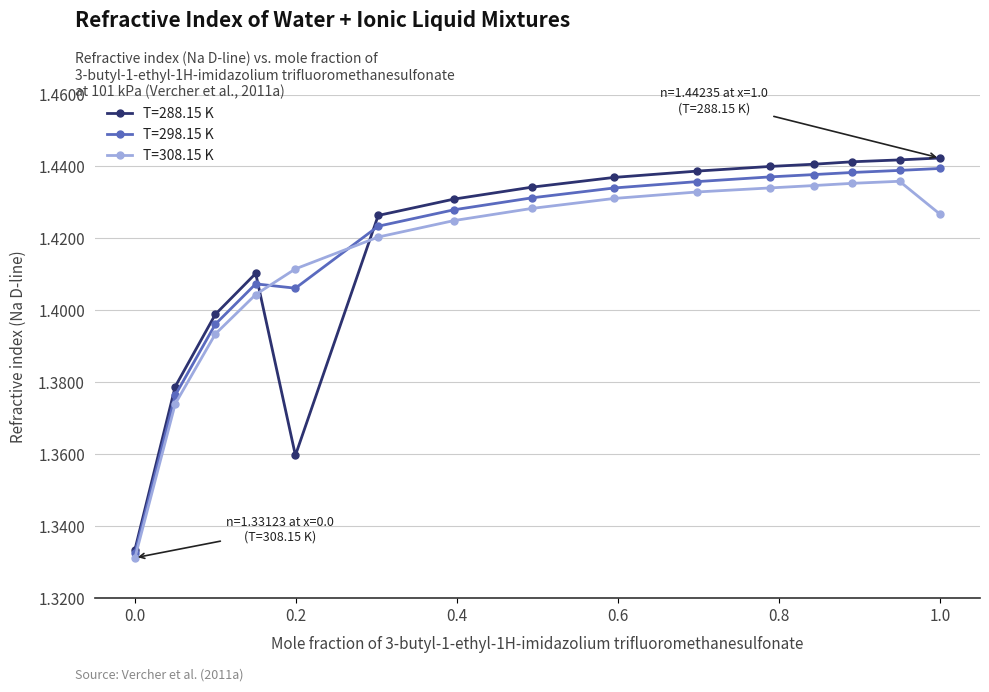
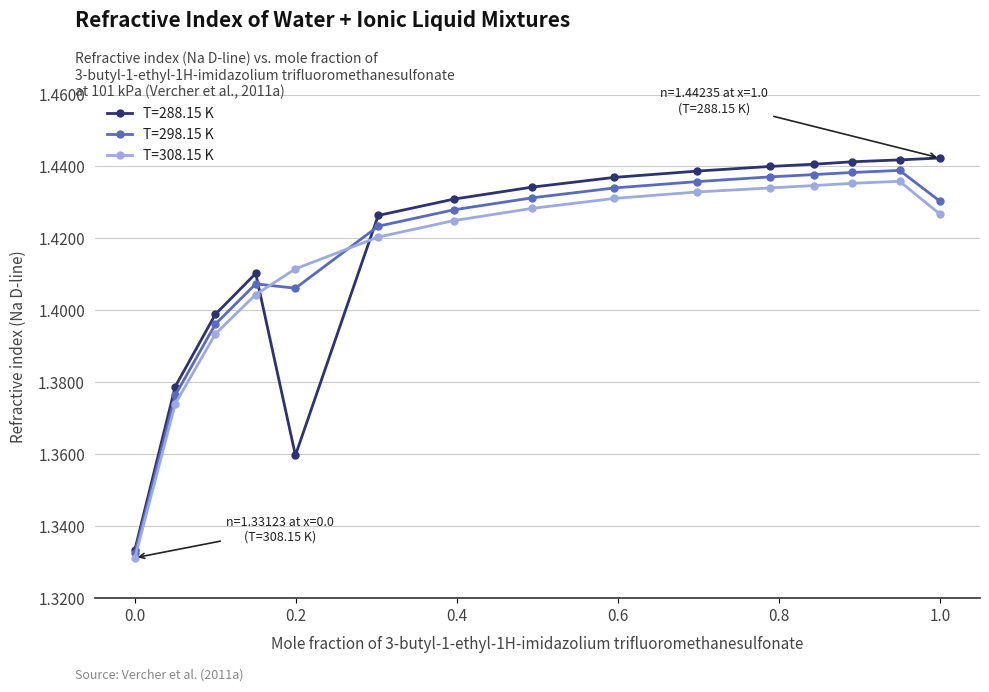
  {
    "T=288.15 K": {
      "0.2": 1.360,
      "1.0": 1.442
    },
    "T=298.15 K": {
      "0.2": 1.406,
-     "1.0": 1.439
+     "1.0": 1.430
    },
    "T=308.15 K": {
      "0.0": 1.33123
    }
  }
